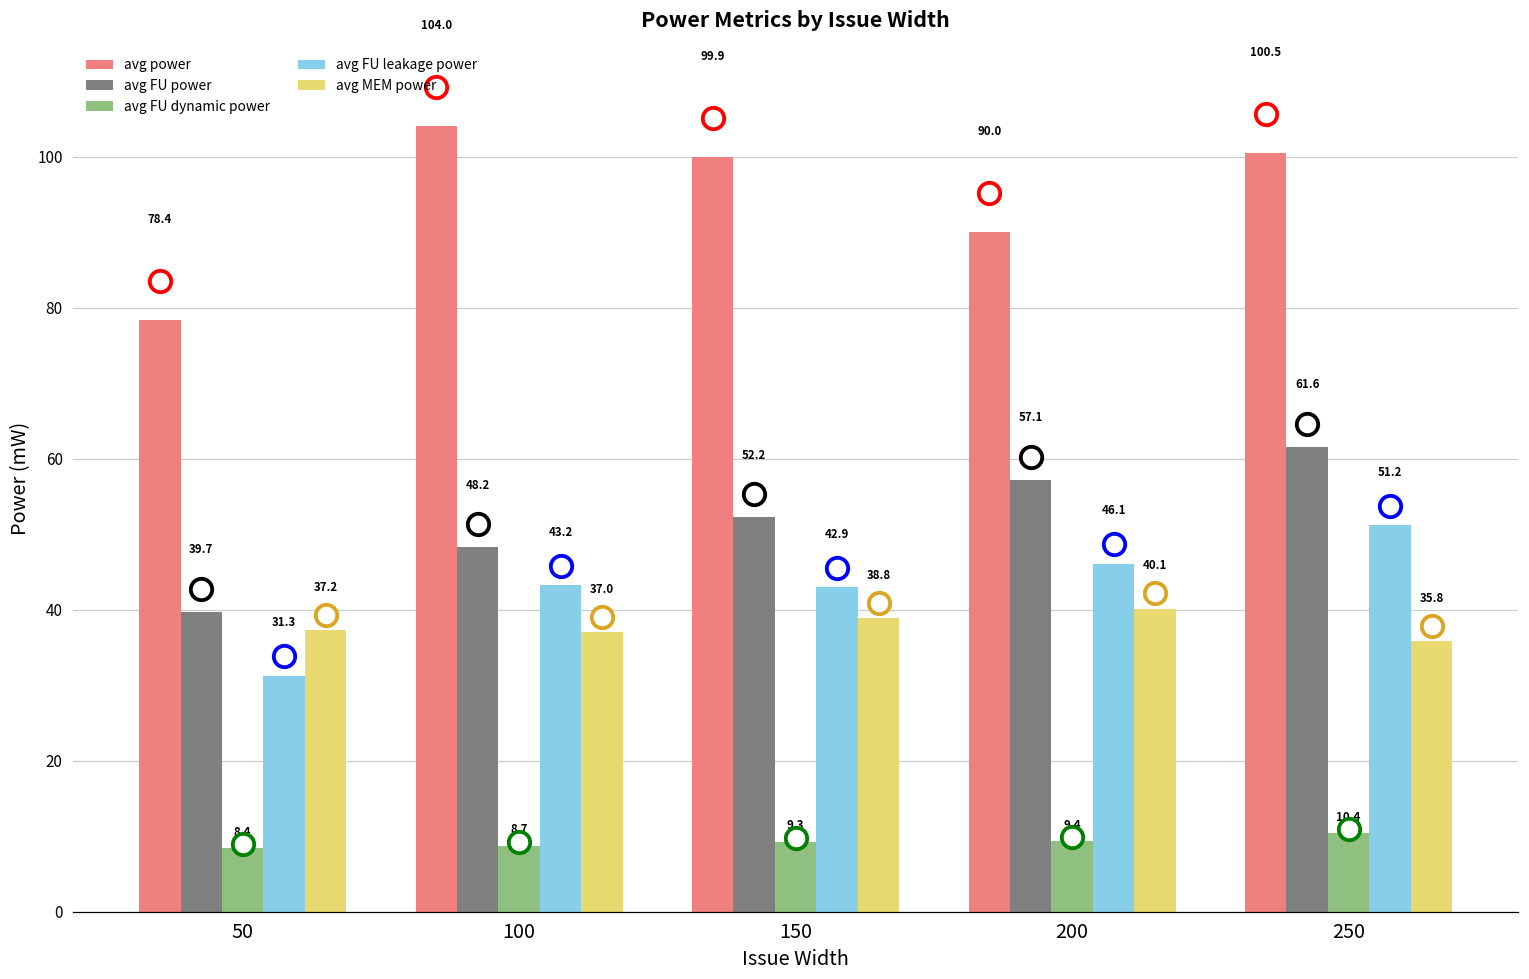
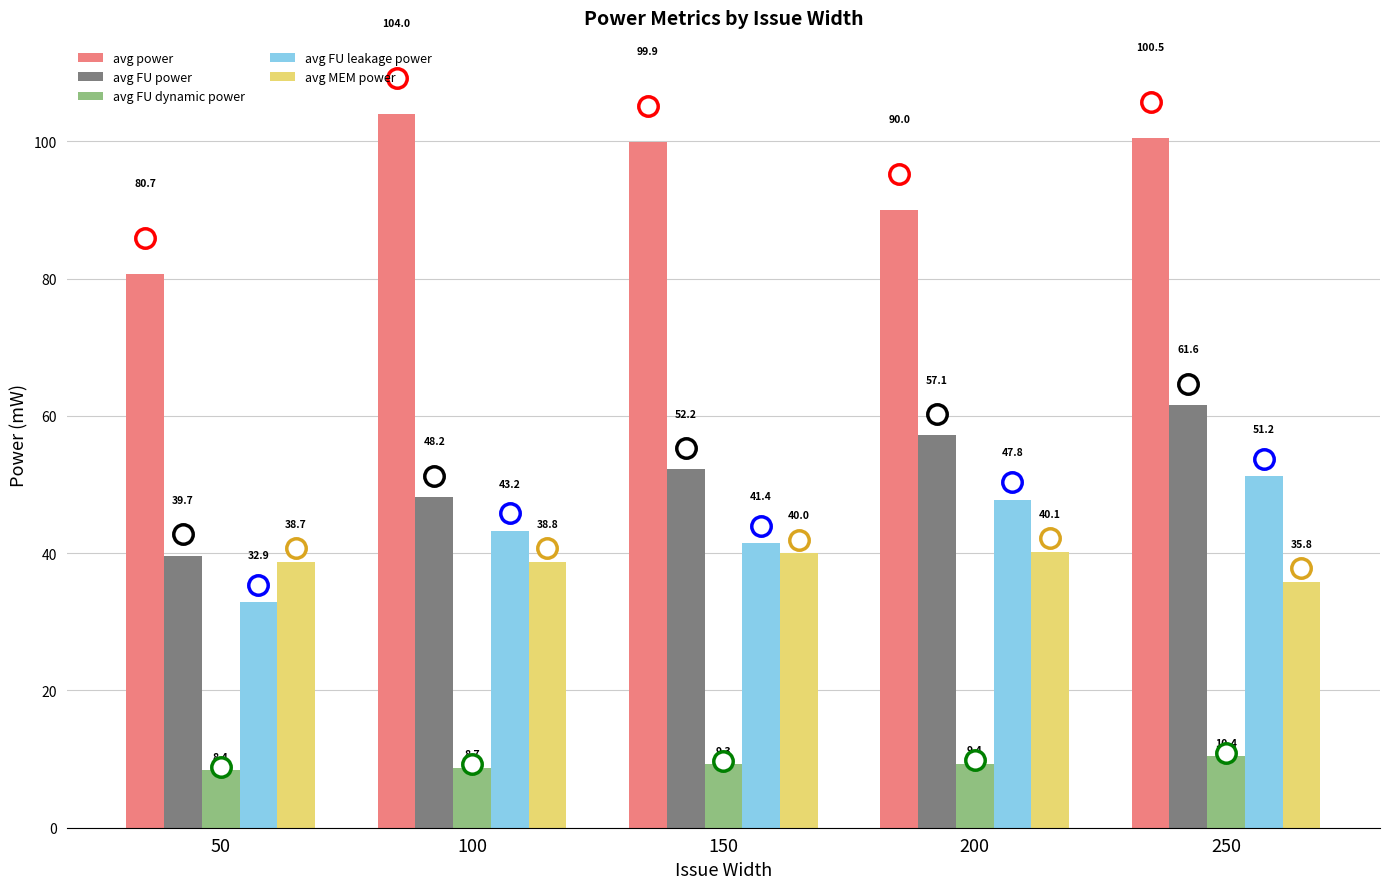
  {
    "avg power": {
-     "50": 78.4
+     "50": 80.7
    },
    "avg FU dynamic power": {
      "50": 8.4,
      "100": 8.7,
      "150": 9.3,
      "200": 9.4,
      "250": 10.4
    },
    "avg FU leakage power": {
-     "50": 31.3,
-     "150": 42.9,
-     "200": 46.1
+     "50": 32.9,
+     "150": 41.4,
+     "200": 47.8
    },
    "avg MEM power": {
-     "50": 37.2,
-     "100": 37.0,
-     "150": 38.8
+     "50": 38.7,
+     "100": 38.8,
+     "150": 40.0
    }
  }
